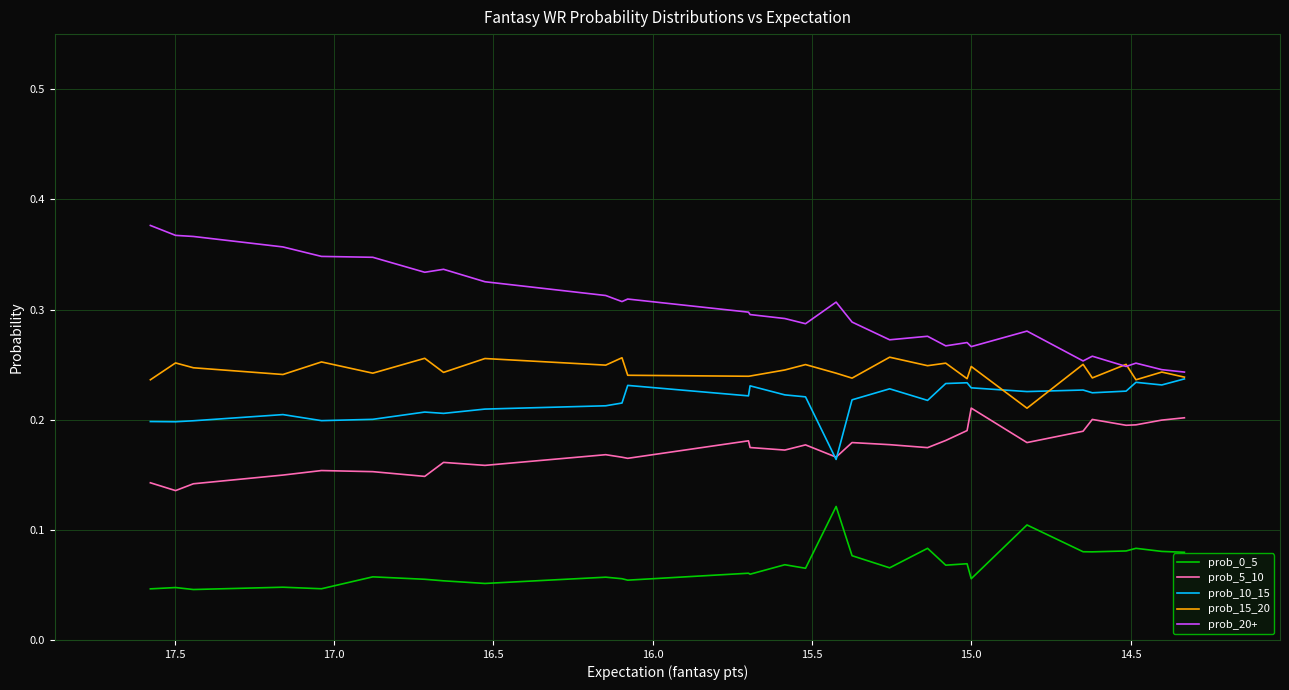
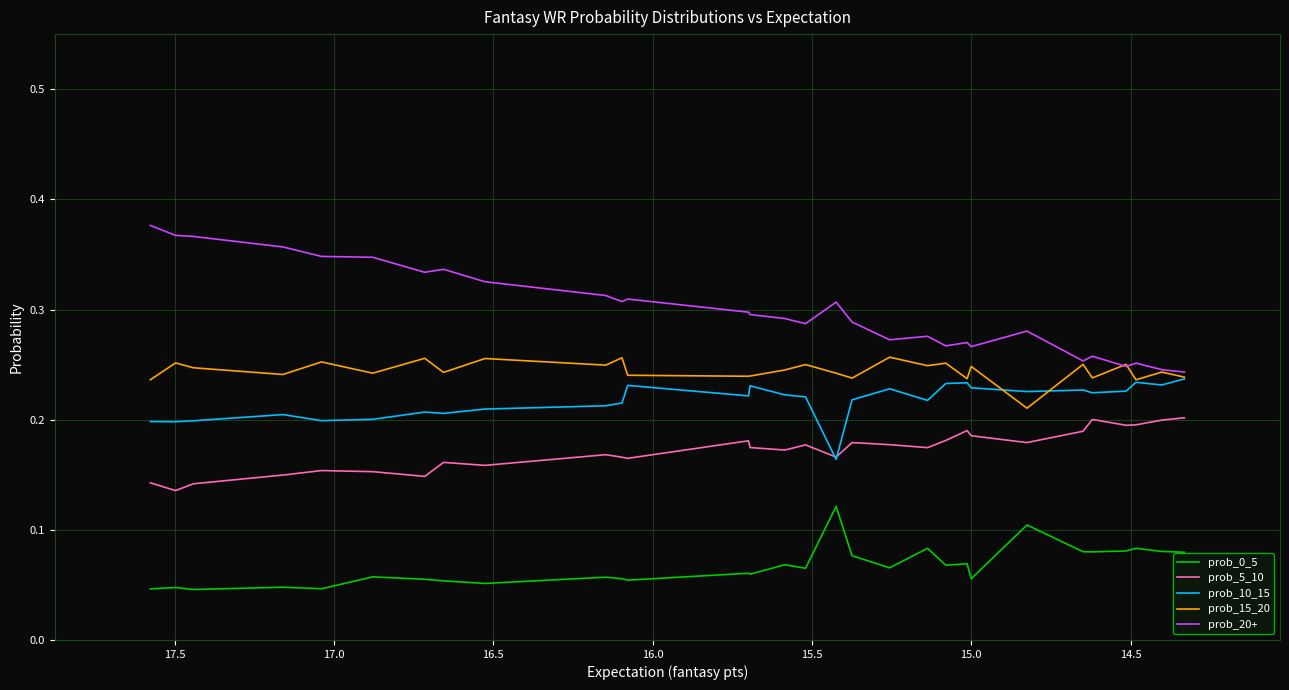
  {
    "prob_0_5": {
      "15.0": 0.056
    },
    "prob_5_10": {
-     "15.0": 0.211
+     "15.0": 0.185
    },
    "prob_10_15": {
      "15.0": 0.229
    },
    "prob_15_20": {
      "15.0": 0.248
    },
    "prob_20+": {
      "15.0": 0.266
    }
  }
